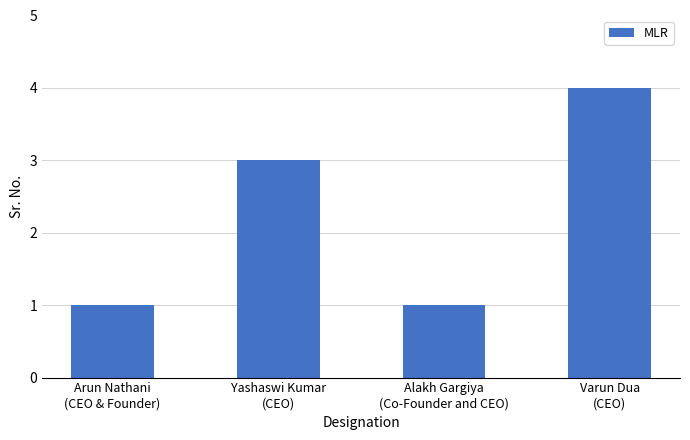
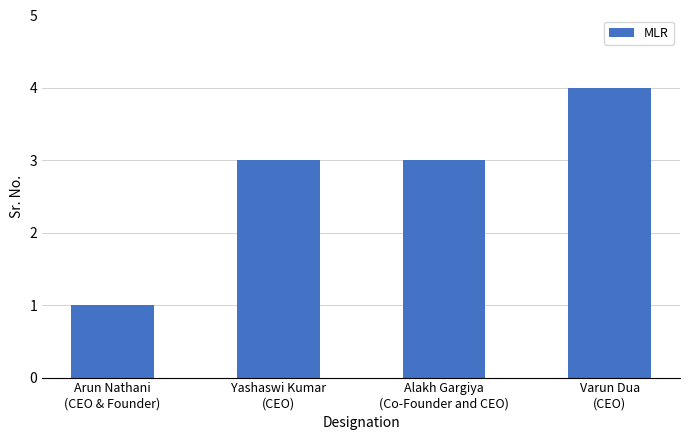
  {
    "Arun Nathani (CEO & Founder)": 1,
    "Yashaswi Kumar (CEO)": 3,
-   "Alakh Gargiya (Co-Founder and CEO)": 1,
+   "Alakh Gargiya (Co-Founder and CEO)": 3,
    "Varun Dua (CEO)": 4
  }
